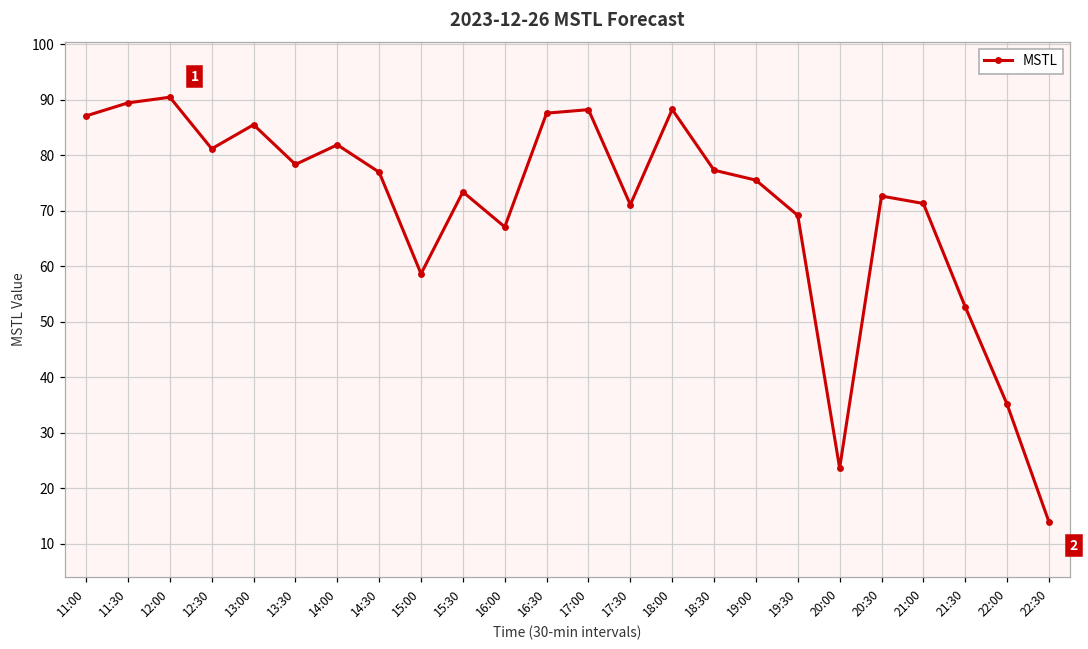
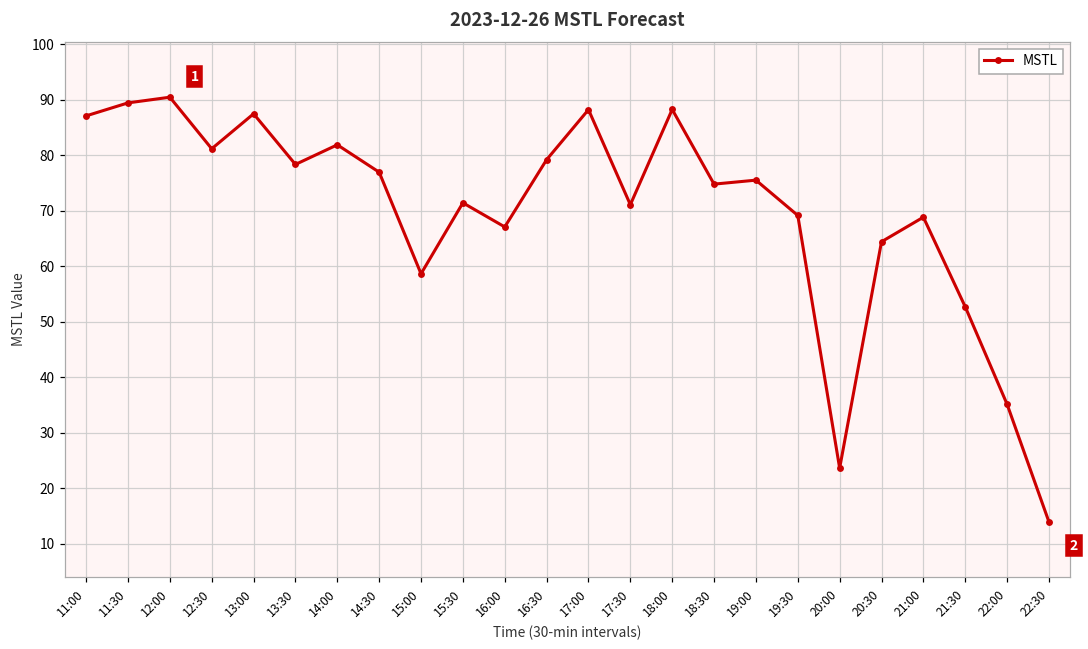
  {
    "11:00": 87,
    "11:30": 89,
    "12:30": 81,
-   "13:00": 85,
+   "13:00": 87,
    "13:30": 78,
    "14:00": 82,
    "14:30": 77,
    "15:00": 59,
-   "15:30": 73,
+   "15:30": 71,
    "16:00": 67,
-   "16:30": 88,
+   "16:30": 79,
    "17:00": 88,
    "17:30": 71,
    "18:00": 88,
-   "18:30": 77,
+   "18:30": 75,
    "19:00": 75,
    "19:30": 69,
    "20:00": 24,
-   "20:30": 73,
-   "21:00": 71,
+   "20:30": 64,
+   "21:00": 69,
    "21:30": 53,
    "22:00": 35
  }
